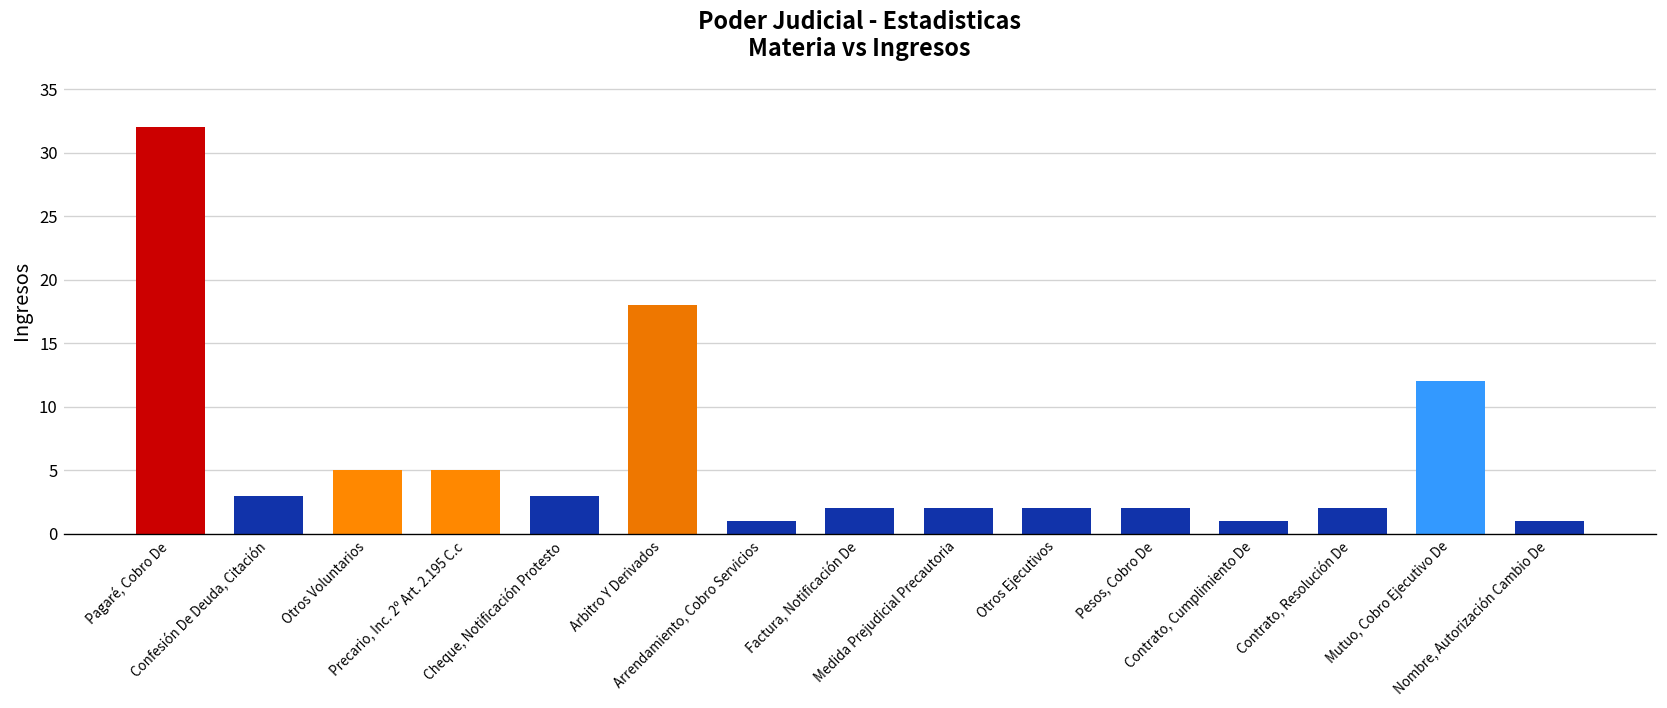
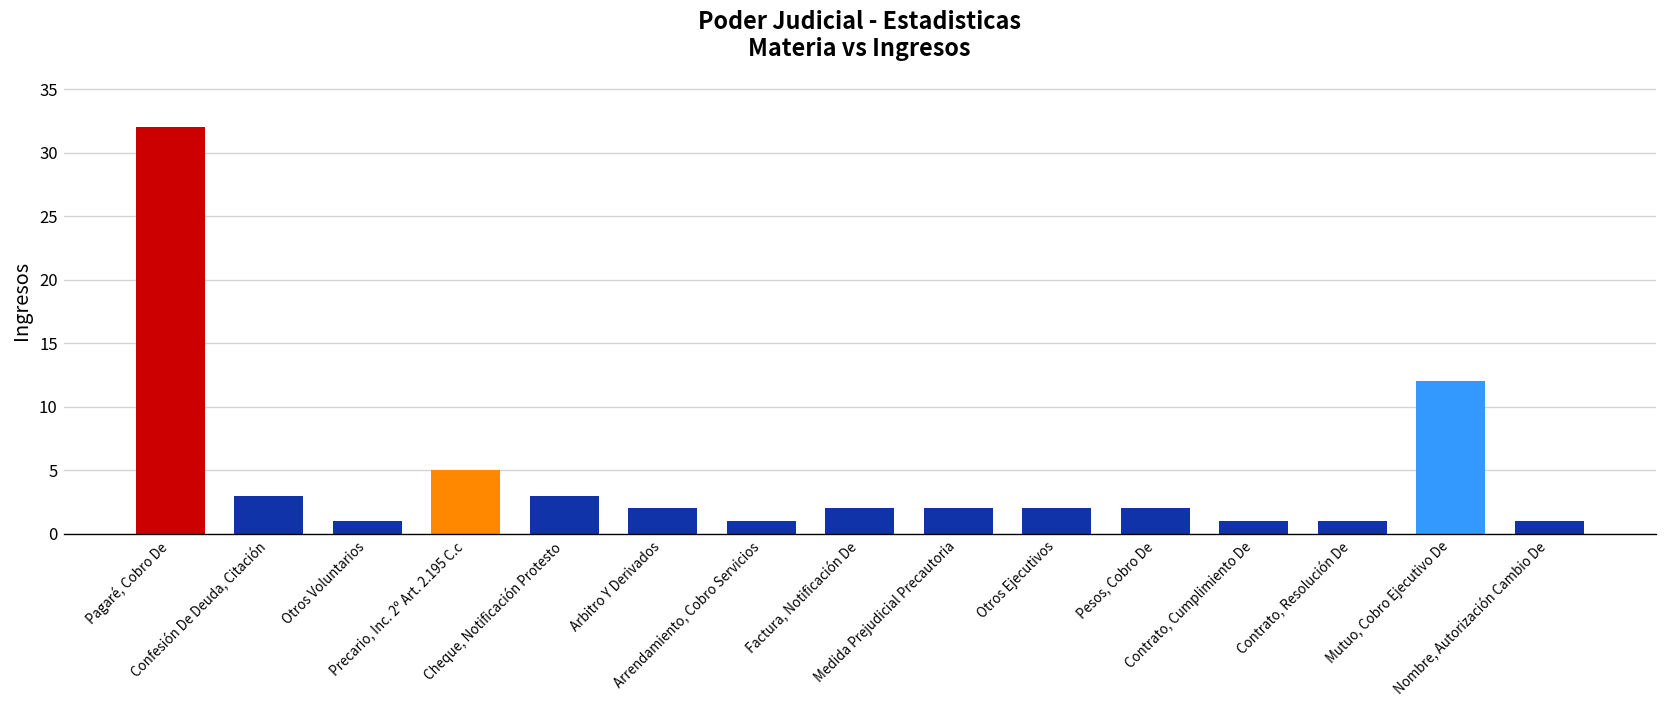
  {
    "Pagaré, Cobro De": 32,
    "Confesión De Deuda, Citación": 3,
-   "Otros Voluntarios": 5,
+   "Otros Voluntarios": 1,
    "Precario, Inc. 2º Art. 2.195 C.c": 5,
    "Cheque, Notificación Protesto": 3,
-   "Arbitro Y Derivados": 18,
+   "Arbitro Y Derivados": 2,
    "Arrendamiento, Cobro Servicios": 1,
    "Factura, Notificación De": 2,
    "Medida Prejudicial Precautoria": 2,
    "Otros Ejecutivos": 2,
    "Pesos, Cobro De": 2,
    "Contrato, Cumplimiento De": 1,
-   "Contrato, Resolución De": 2,
+   "Contrato, Resolución De": 1,
    "Mutuo, Cobro Ejecutivo De": 12,
    "Nombre, Autorización Cambio De": 1
  }
